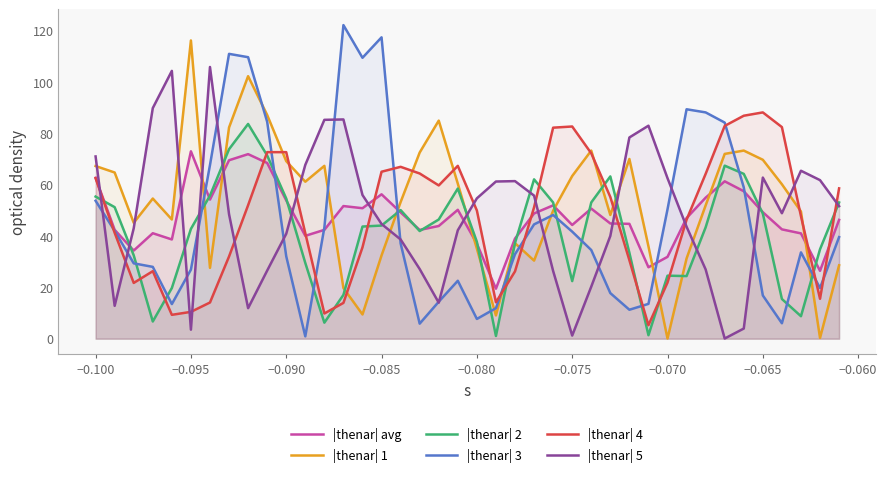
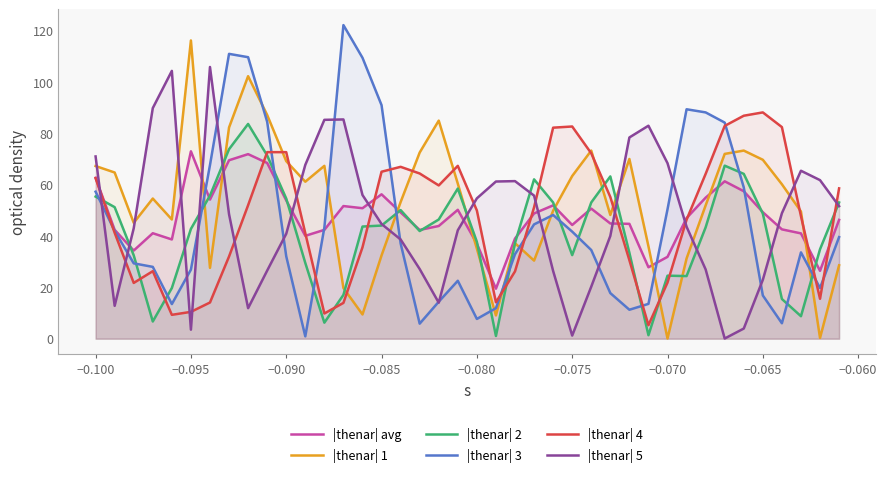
  {
    "|thenar| avg": {
      "−0.095": 73,
      "−0.085": 56,
      "−0.075": 44,
      "−0.070": 32
    },
    "|thenar| 1": {
      "−0.100": 67,
      "−0.095": 116,
      "−0.090": 69,
      "−0.085": 32,
      "−0.080": 35,
      "−0.075": 63,
      "−0.070": 0,
      "−0.065": 70
    },
    "|thenar| 2": {
      "−0.100": 55,
      "−0.095": 43,
-     "−0.075": 22,
+     "−0.075": 33,
      "−0.070": 25
    },
    "|thenar| 3": {
-     "−0.100": 54,
+     "−0.100": 57,
      "−0.095": 27,
      "−0.090": 32,
-     "−0.085": 117,
+     "−0.085": 91,
      "−0.080": 8,
      "−0.075": 42,
      "−0.070": 50,
      "−0.065": 17
    },
    "|thenar| 4": {
      "−0.095": 10,
      "−0.090": 73,
      "−0.085": 65,
      "−0.080": 50,
      "−0.075": 83,
      "−0.070": 22,
      "−0.065": 88
    },
    "|thenar| 5": {
      "−0.100": 71,
      "−0.095": 4,
      "−0.090": 41,
      "−0.080": 55,
      "−0.075": 1,
-     "−0.070": 63,
-     "−0.065": 63
+     "−0.070": 68,
+     "−0.065": 23
    }
  }
